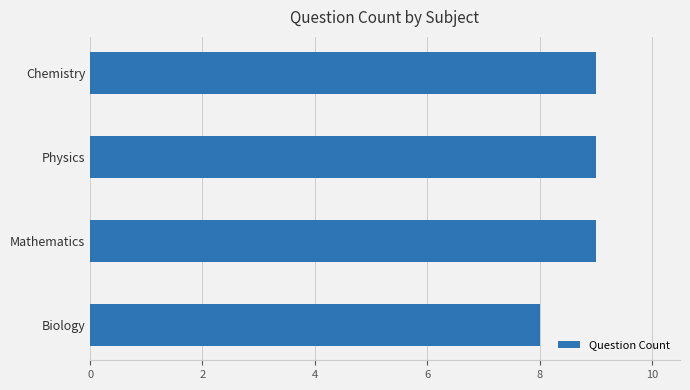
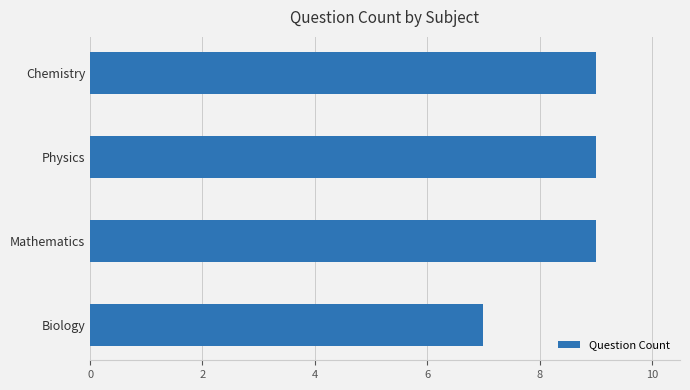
  {
    "Chemistry": 9,
    "Physics": 9,
    "Mathematics": 9,
-   "Biology": 8
+   "Biology": 7
  }
